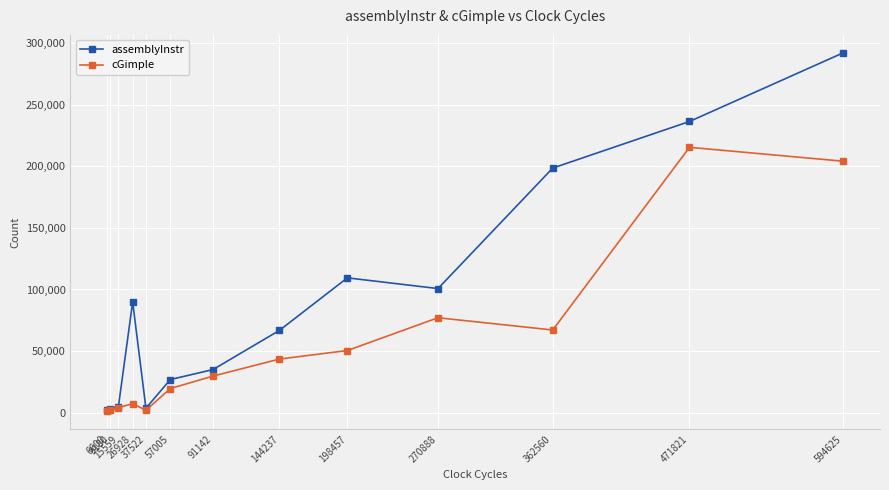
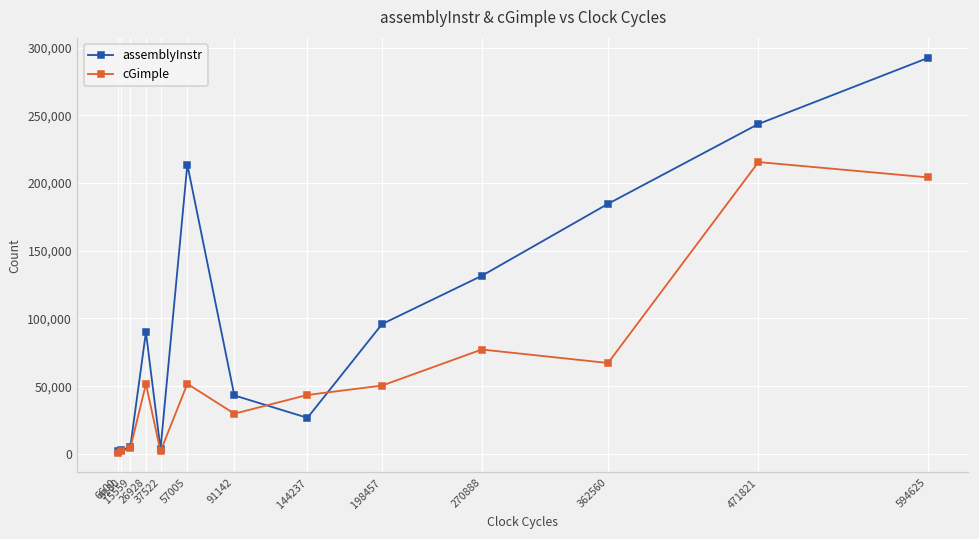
  {
    "assemblyInstr": {
      "26928": "90,000",
-     "57005": "27,000",
-     "91142": "35,000",
-     "144237": "67,000",
-     "198457": "109,000",
-     "270888": "101,000",
-     "362560": "199,000",
-     "471821": "236,000",
+     "57005": "214,000",
+     "91142": "43,000",
+     "144237": "27,000",
+     "198457": "96,000",
+     "270888": "131,000",
+     "362560": "185,000",
+     "471821": "244,000",
      "594625": "292,000"
    },
    "cGimple": {
-     "26928": "7,000",
-     "57005": "20,000",
+     "26928": "52,000",
+     "57005": "52,000",
      "91142": "30,000",
      "144237": "43,000",
      "198457": "50,000",
      "270888": "77,000",
      "362560": "67,000",
      "471821": "215,000",
      "594625": "204,000"
    }
  }
